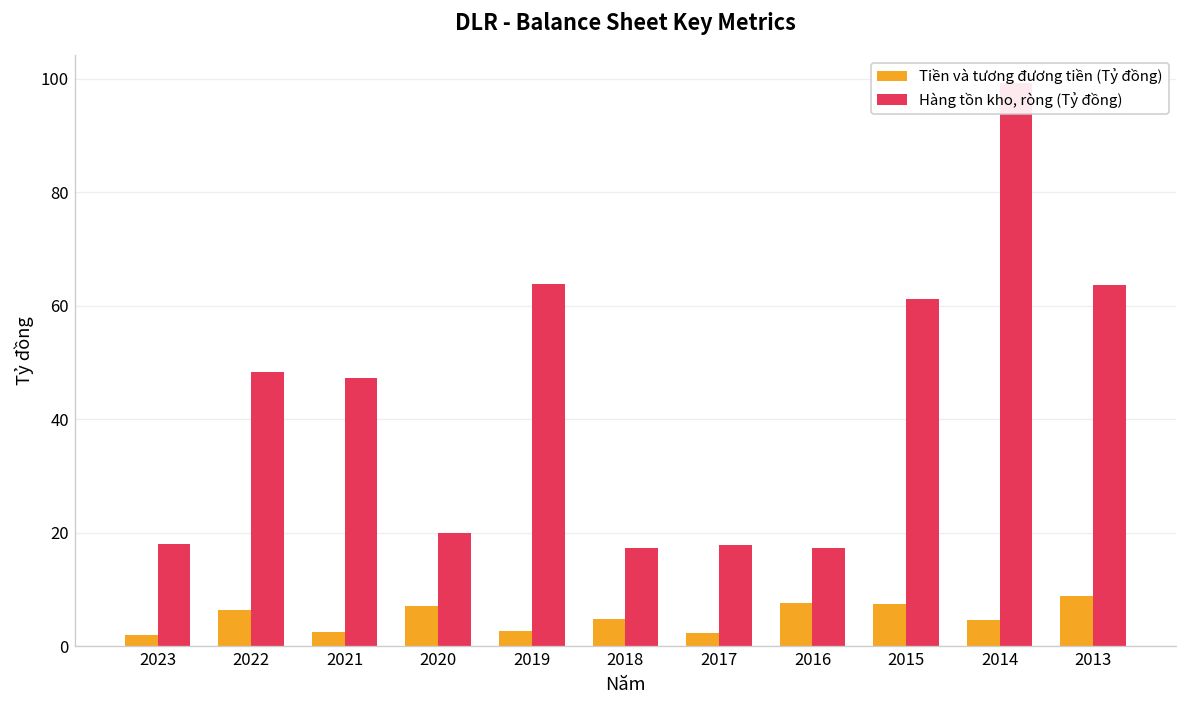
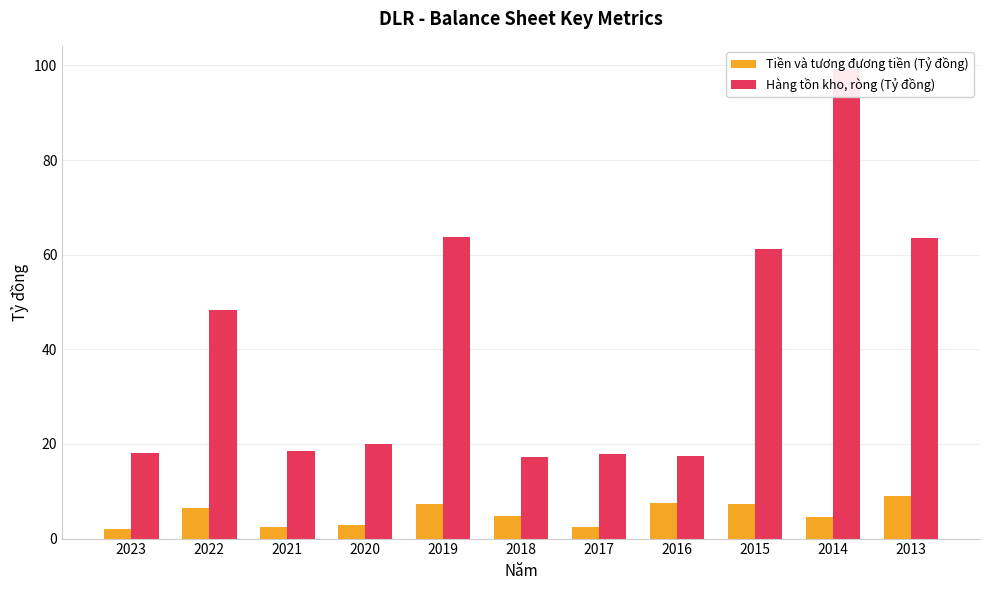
  {
    "Tiền và tương đương tiền (Tỷ đồng)": {
      "2023": 2,
      "2022": 6,
      "2021": 3,
-     "2020": 7,
-     "2019": 3,
+     "2020": 3,
+     "2019": 7,
      "2018": 5,
      "2017": 2,
      "2016": 8,
      "2015": 7,
      "2014": 5,
      "2013": 9
    },
    "Hàng tồn kho, ròng (Tỷ đồng)": {
      "2023": 18,
      "2022": 48,
-     "2021": 47,
+     "2021": 18,
      "2020": 20,
      "2019": 64,
      "2018": 17,
      "2017": 18,
      "2016": 17,
      "2015": 61,
      "2013": 64
    }
  }
